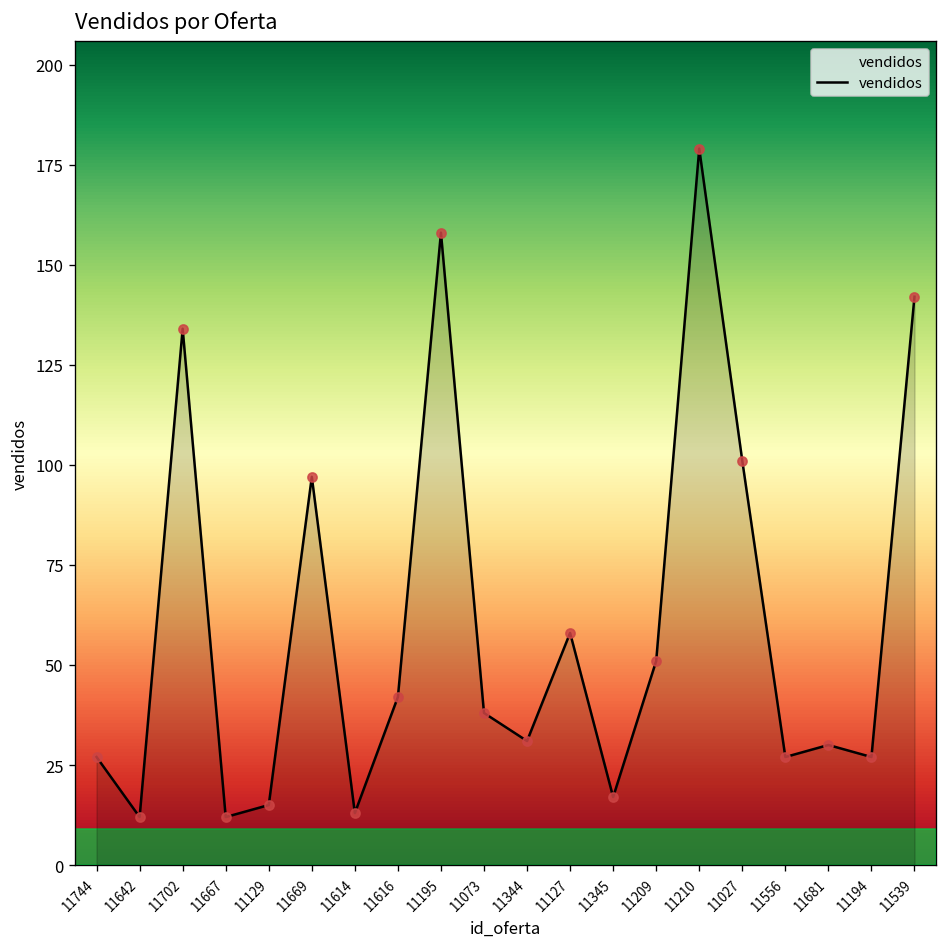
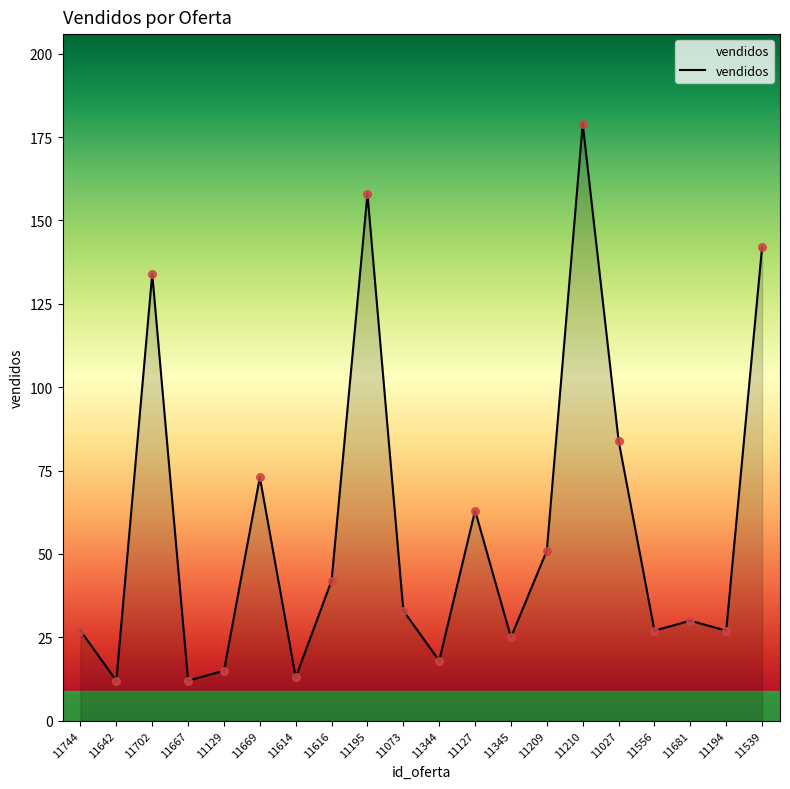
  {
    "11744": 27,
    "11642": 12,
    "11702": 134,
    "11667": 12,
    "11129": 15,
-   "11669": 97,
+   "11669": 73,
    "11614": 13,
    "11616": 42,
    "11195": 158,
-   "11073": 38,
-   "11344": 31,
-   "11127": 58,
-   "11345": 17,
+   "11073": 33,
+   "11344": 18,
+   "11127": 63,
+   "11345": 25,
    "11209": 51,
    "11210": 179,
-   "11027": 101,
+   "11027": 84,
    "11556": 27,
    "11681": 30,
    "11194": 27,
    "11539": 142
  }
